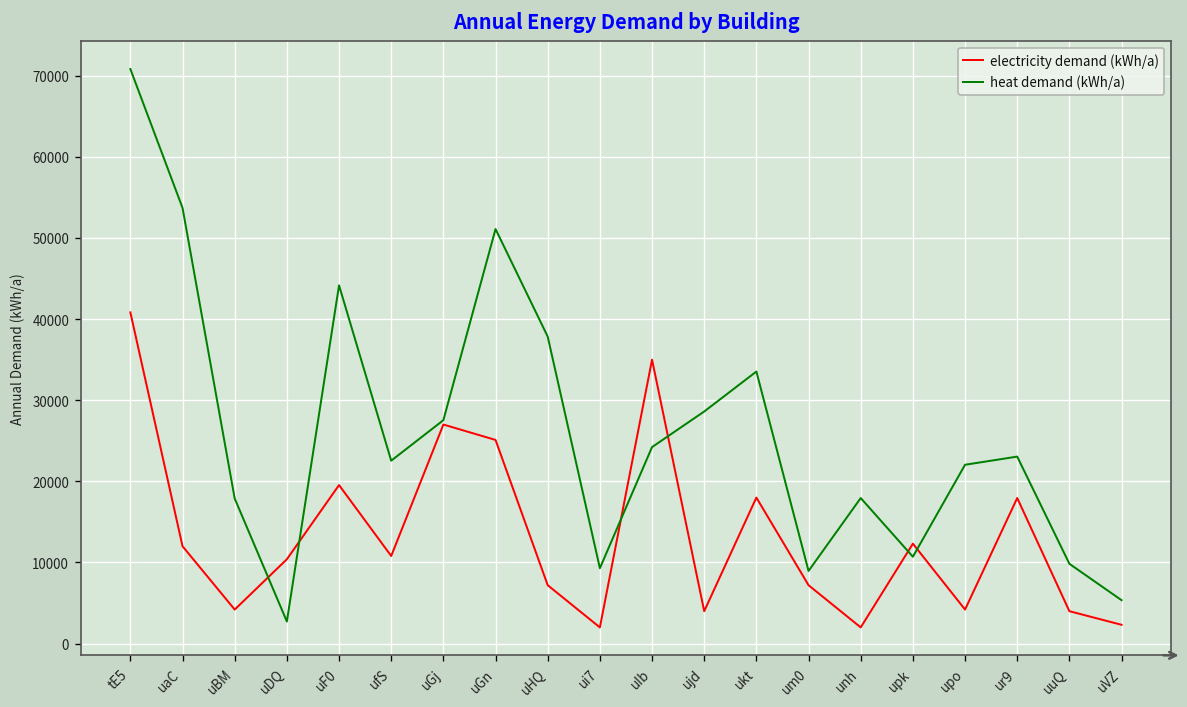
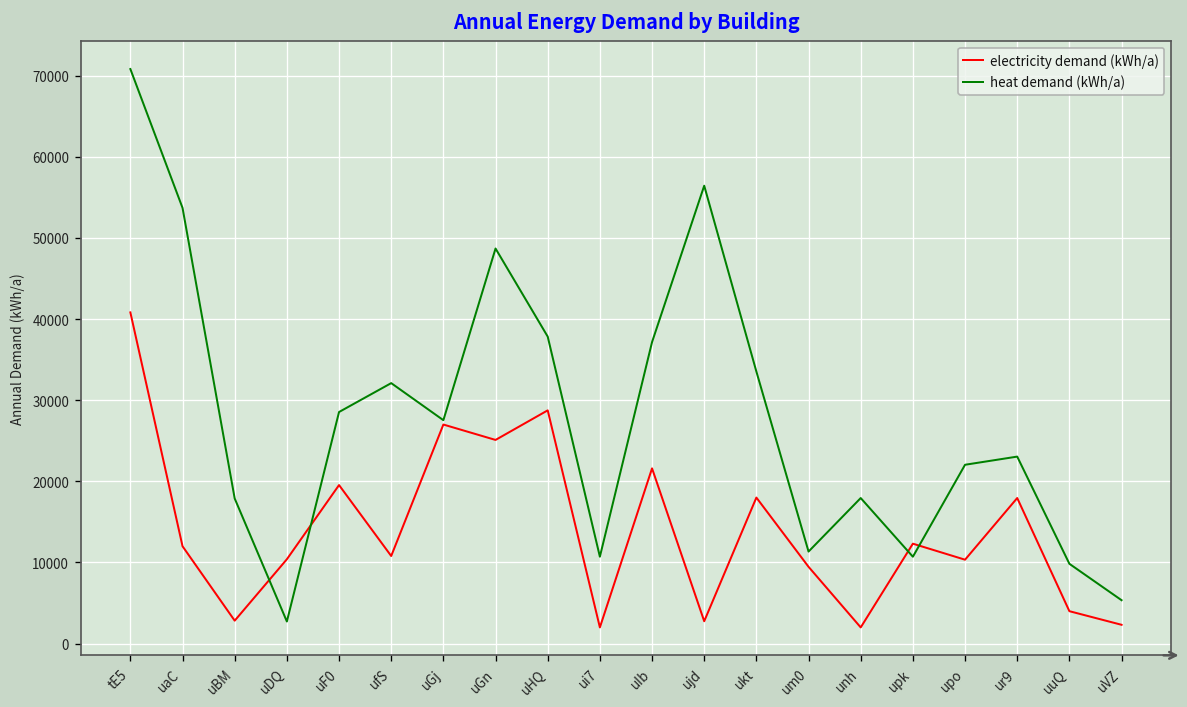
  {
    "electricity demand (kWh/a)": {
      "tE5": 41000,
      "uaC": 12000,
-     "uBM": 4000,
+     "uBM": 3000,
      "uDQ": 10000,
      "uF0": 20000,
      "ufS": 11000,
      "uGj": 27000,
      "uGn": 25000,
-     "uHQ": 7000,
+     "uHQ": 29000,
      "ui7": 2000,
-     "uIb": 35000,
-     "ujd": 4000,
+     "uIb": 22000,
+     "ujd": 3000,
      "ukt": 18000,
-     "um0": 7000,
+     "um0": 9000,
      "unh": 2000,
      "upk": 12000,
-     "upo": 4000,
+     "upo": 10000,
      "ur9": 18000,
      "uuQ": 4000,
      "uVZ": 2000
    },
    "heat demand (kWh/a)": {
      "tE5": 71000,
      "uaC": 54000,
      "uBM": 18000,
      "uDQ": 3000,
-     "uF0": 44000,
-     "ufS": 23000,
+     "uF0": 29000,
+     "ufS": 32000,
      "uGj": 28000,
-     "uGn": 51000,
+     "uGn": 49000,
      "uHQ": 38000,
-     "ui7": 9000,
-     "uIb": 24000,
-     "ujd": 29000,
+     "ui7": 11000,
+     "uIb": 37000,
+     "ujd": 56000,
      "ukt": 34000,
-     "um0": 9000,
+     "um0": 11000,
      "unh": 18000,
      "upk": 11000,
      "upo": 22000,
      "ur9": 23000,
      "uuQ": 10000,
      "uVZ": 5000
    }
  }
